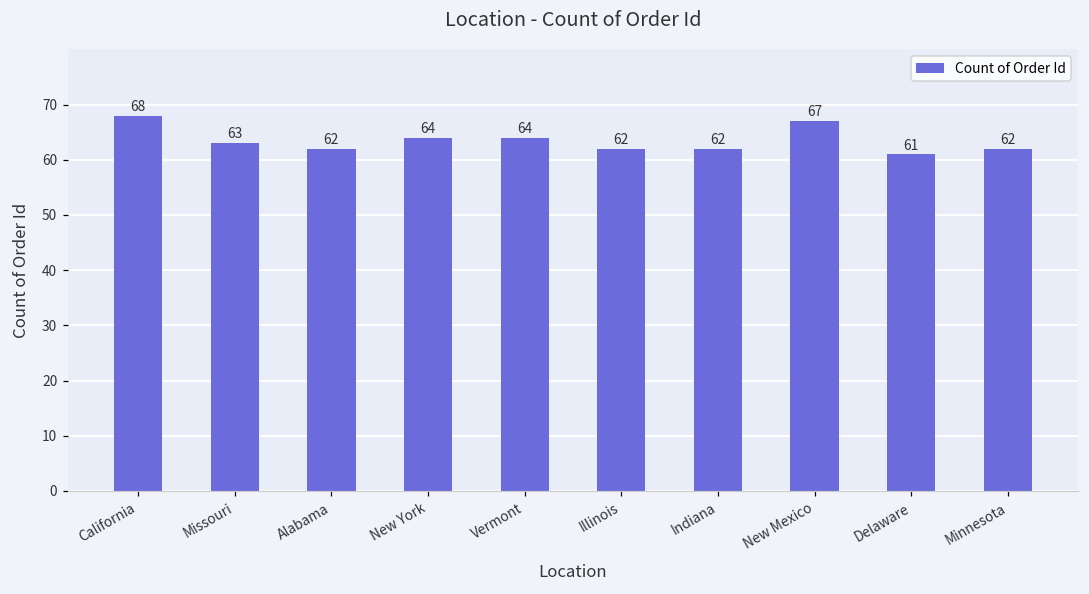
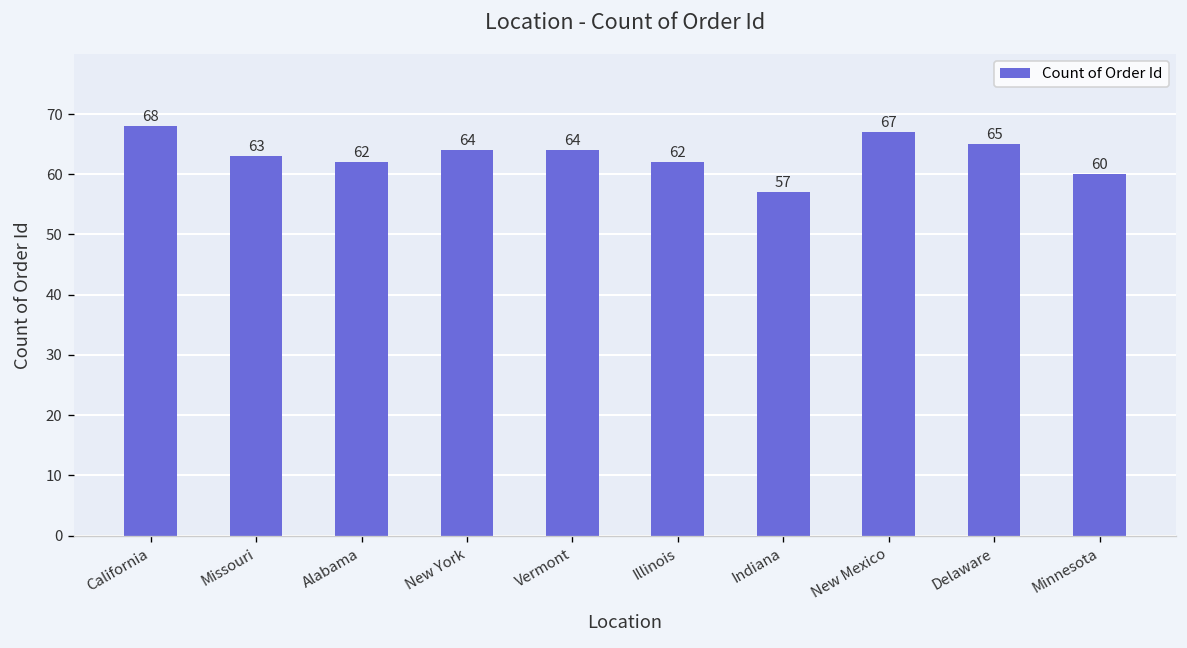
  {
    "California": 68,
    "Missouri": 63,
    "Alabama": 62,
    "New York": 64,
    "Vermont": 64,
    "Illinois": 62,
-   "Indiana": 62,
+   "Indiana": 57,
    "New Mexico": 67,
-   "Delaware": 61,
-   "Minnesota": 62
+   "Delaware": 65,
+   "Minnesota": 60
  }
